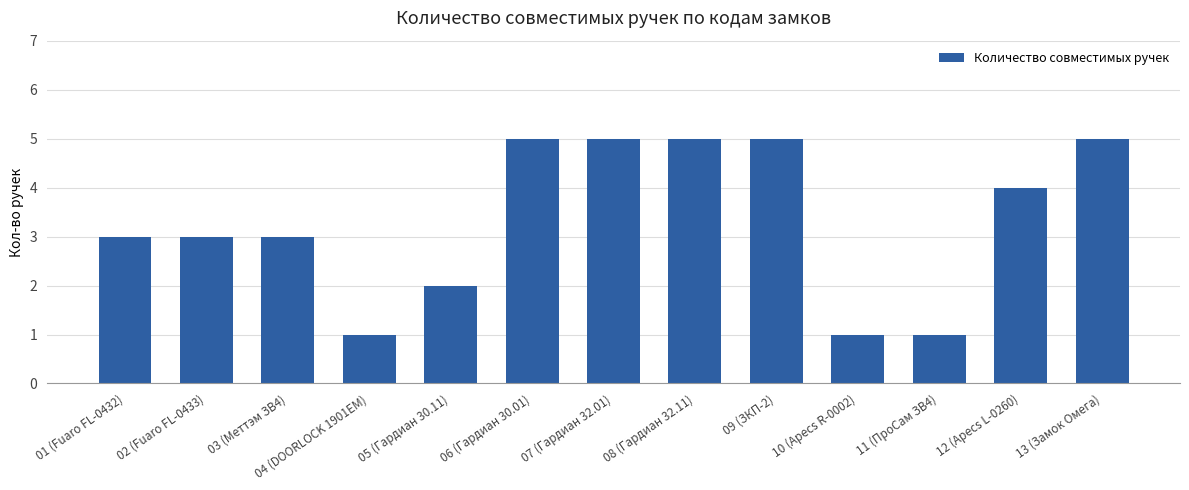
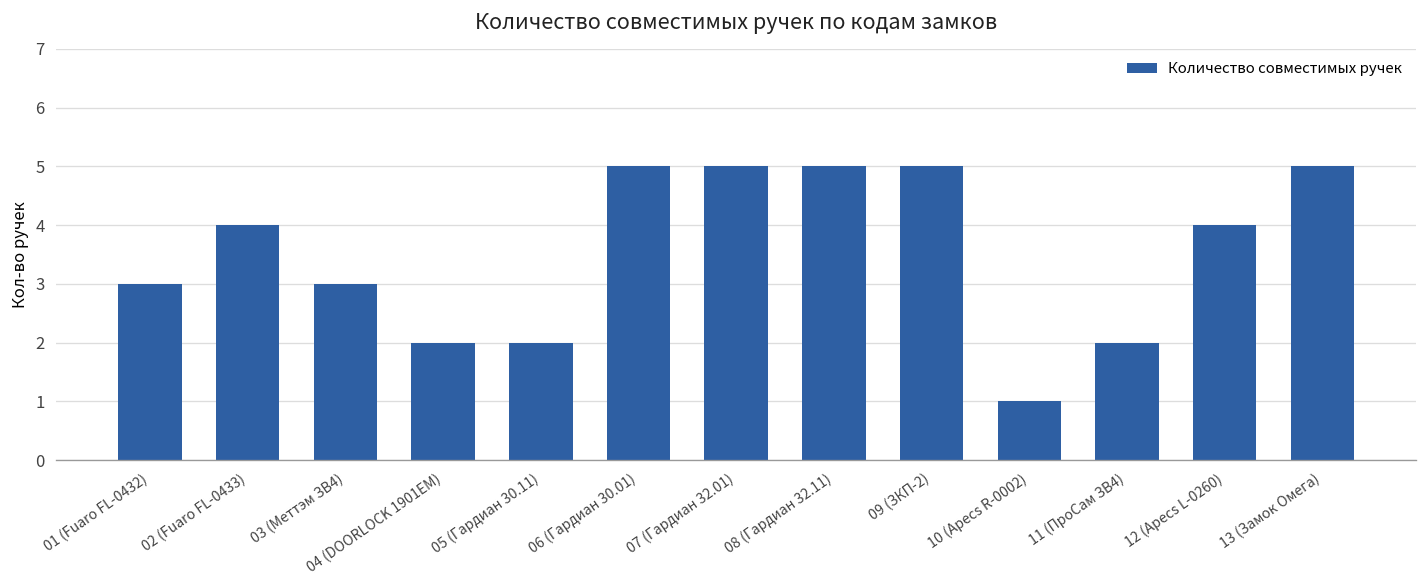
  {
    "01 (Fuaro FL-0432)": 3,
-   "02 (Fuaro FL-0433)": 3,
+   "02 (Fuaro FL-0433)": 4,
    "03 (Меттэм ЗВ4)": 3,
-   "04 (DOORLOCK 1901EM)": 1,
+   "04 (DOORLOCK 1901EM)": 2,
    "05 (Гардиан 30.11)": 2,
    "06 (Гардиан 30.01)": 5,
    "07 (Гардиан 32.01)": 5,
    "08 (Гардиан 32.11)": 5,
    "09 (ЗКП-2)": 5,
    "10 (Apecs R-0002)": 1,
-   "11 (ПроСам ЗВ4)": 1,
+   "11 (ПроСам ЗВ4)": 2,
    "12 (Apecs L-0260)": 4,
    "13 (Замок Омега)": 5
  }
